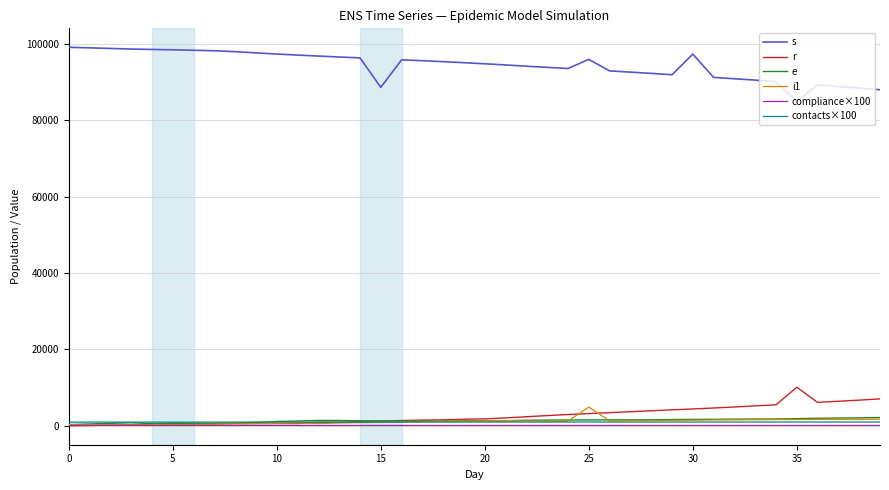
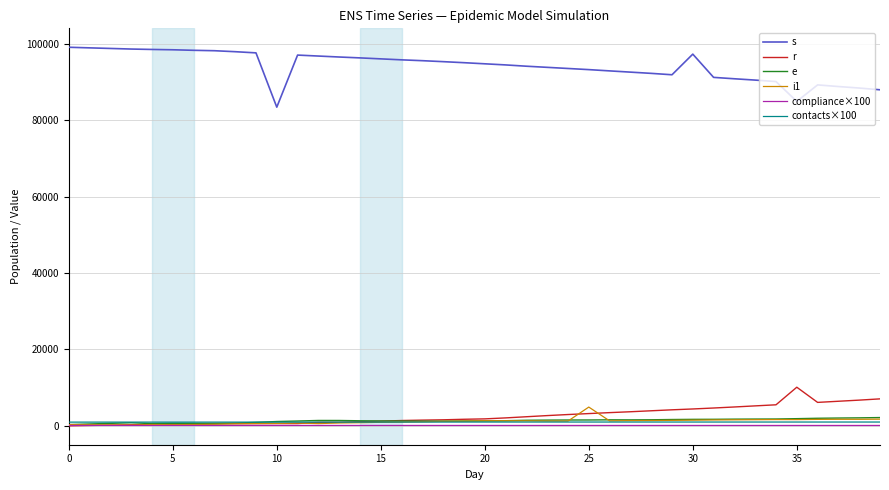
  {
    "s": {
      "0": 99000,
      "5": 98000,
-     "10": 97000,
-     "15": 89000,
+     "10": 83000,
+     "15": 96000,
      "20": 95000,
-     "25": 96000,
+     "25": 93000,
      "30": 97000
    },
    "r": {
      "25": 3000,
      "30": 4000,
      "35": 10000
    },
    "i1": {
      "25": 5000
    },
    "compliance×100": {
      "15": 0,
      "20": 0,
      "25": 0,
      "30": 0,
      "35": 0
    }
  }
